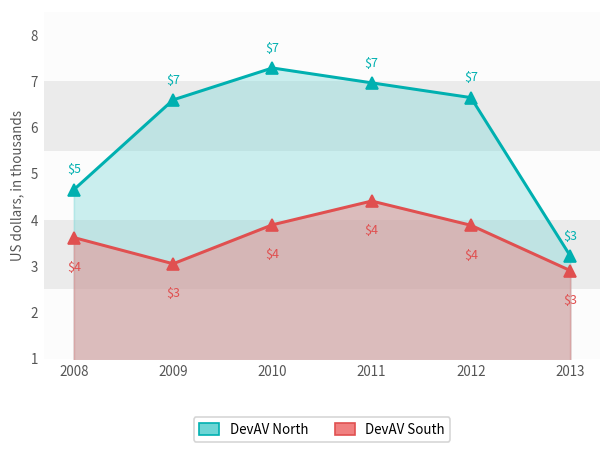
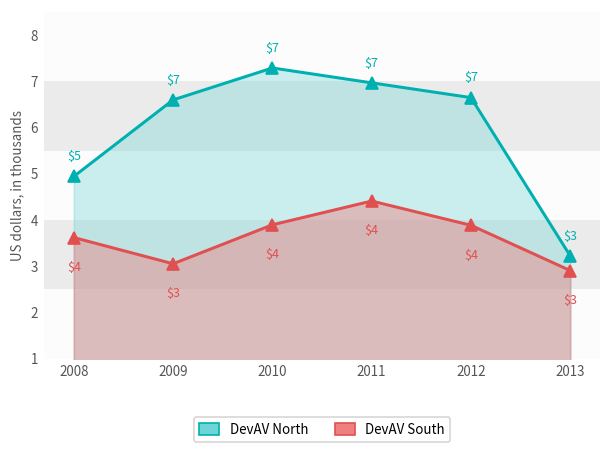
  {
    "DevAV North": {
-     "2008": "4.7"
+     "2008": "4.9"
    },
    "DevAV South": {
      "2008": "$4",
      "2009": "$3",
      "2010": "$4",
      "2011": "$4",
      "2012": "$4",
      "2013": "$3"
    }
  }
